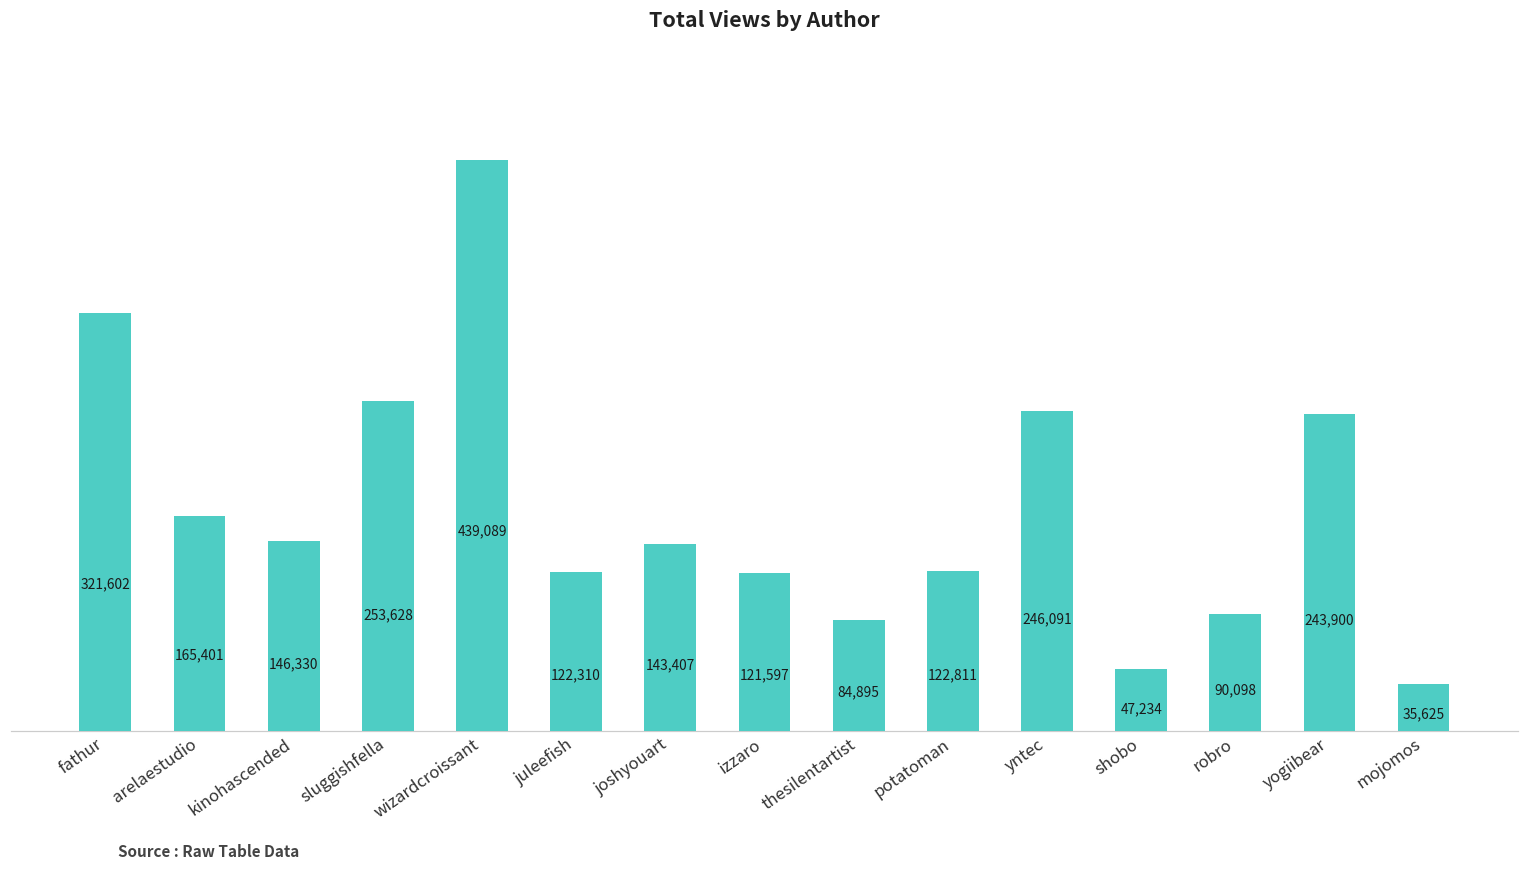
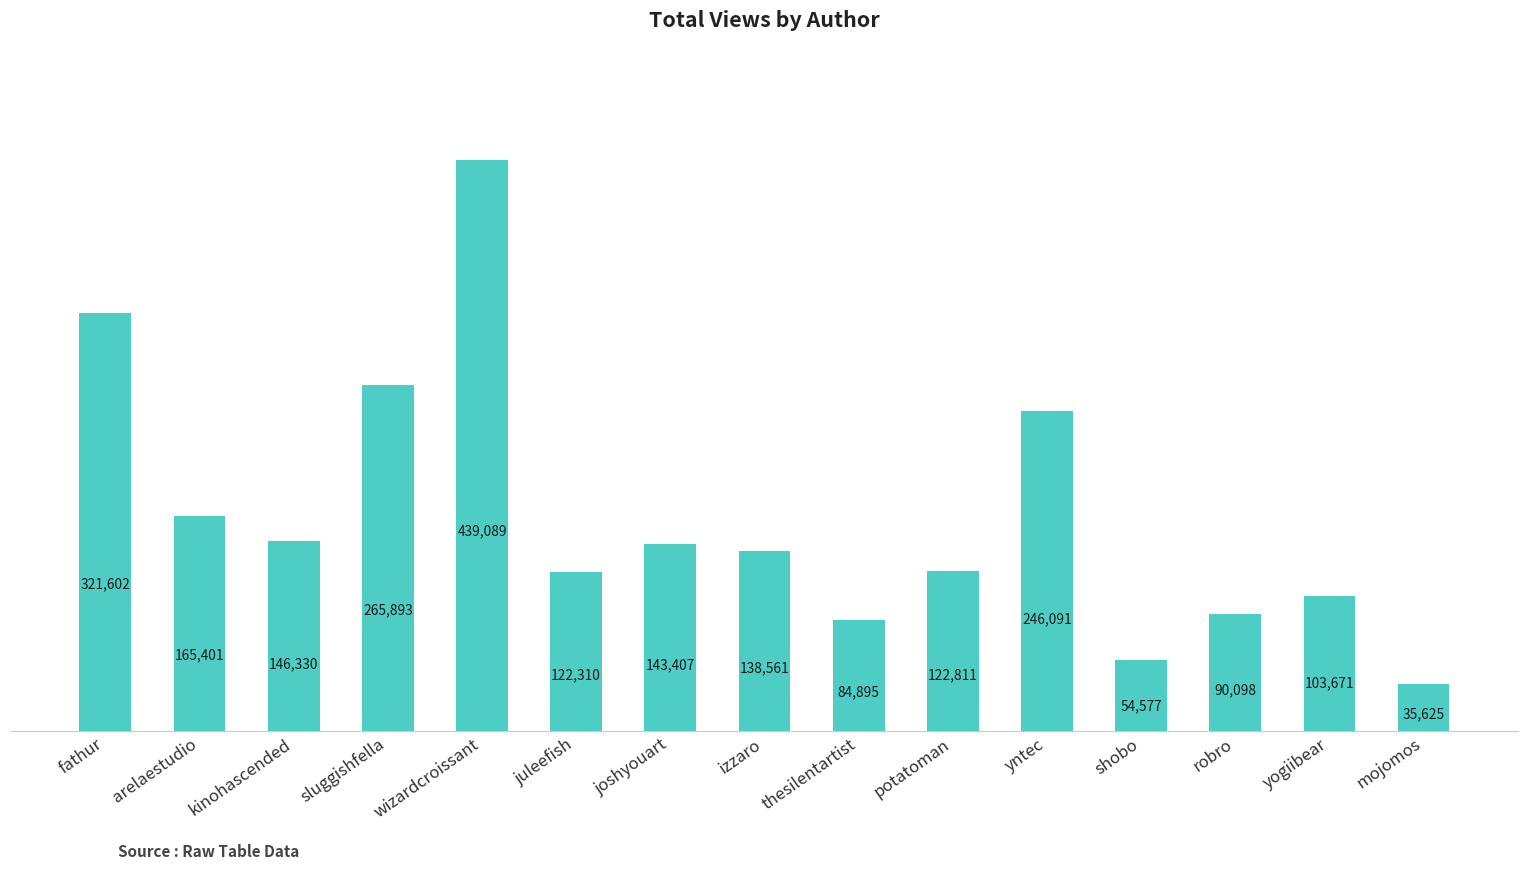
  {
    "fathur": "321,602",
    "arelaestudio": "165,401",
    "kinohascended": "146,330",
-   "sluggishfella": "253,628",
+   "sluggishfella": "265,893",
    "wizardcroissant": "439,089",
    "juleefish": "122,310",
    "joshyouart": "143,407",
-   "izzaro": "121,597",
+   "izzaro": "138,561",
    "thesilentartist": "84,895",
    "potatoman": "122,811",
    "yntec": "246,091",
-   "shobo": "47,234",
+   "shobo": "54,577",
    "robro": "90,098",
-   "yogiibear": "243,900",
+   "yogiibear": "103,671",
    "mojomos": "35,625"
  }
